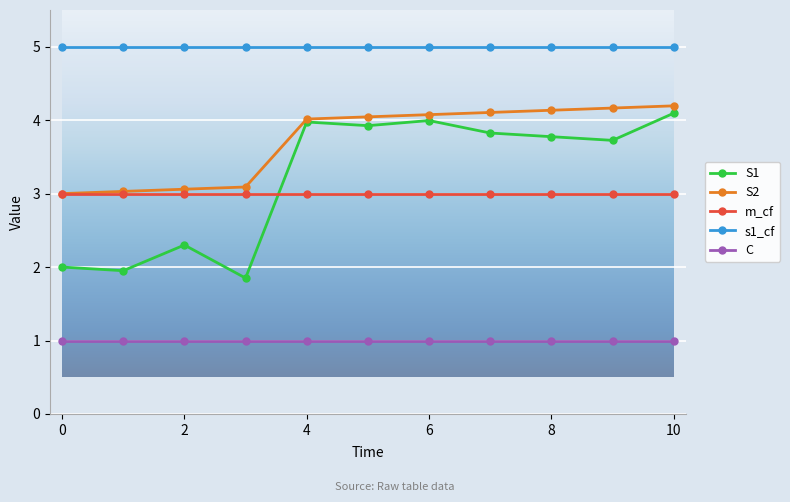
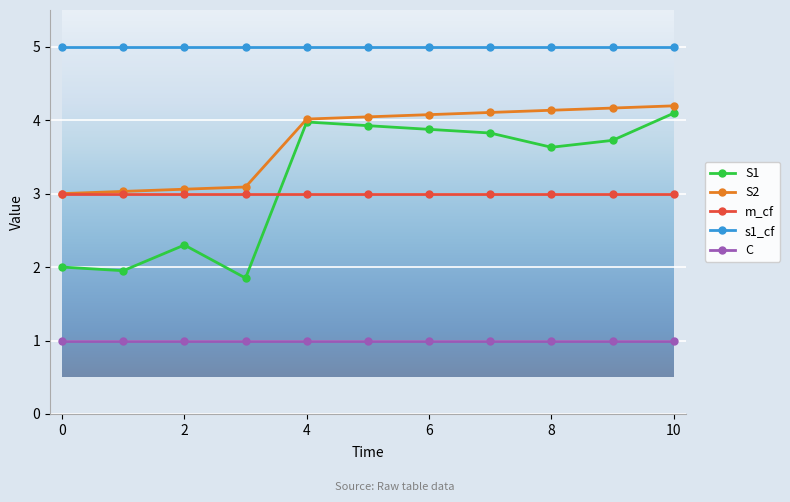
  {
    "S1": {
      "0": 2.0,
      "2": 2.3,
      "4": 4.0,
-     "6": 4.0,
-     "8": 3.8,
+     "6": 3.9,
+     "8": 3.6,
      "10": 4.1
    },
    "s1_cf": {
      "0": 5.0,
      "2": 5.0,
      "4": 5.0,
      "6": 5.0,
      "8": 5.0,
      "10": 5.0
    },
    "C": {
      "0": 1.0,
      "2": 1.0,
      "4": 1.0,
      "6": 1.0,
      "8": 1.0,
      "10": 1.0
    }
  }
